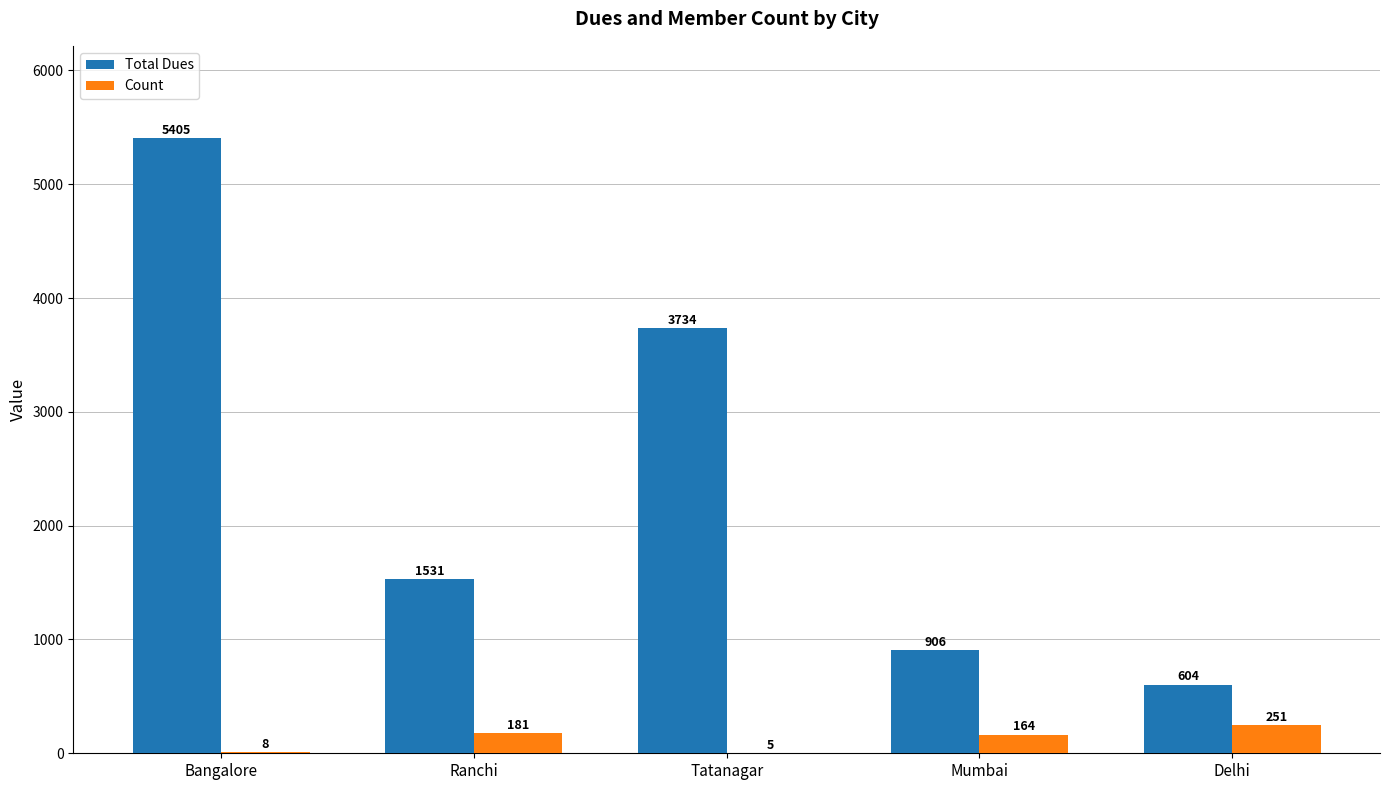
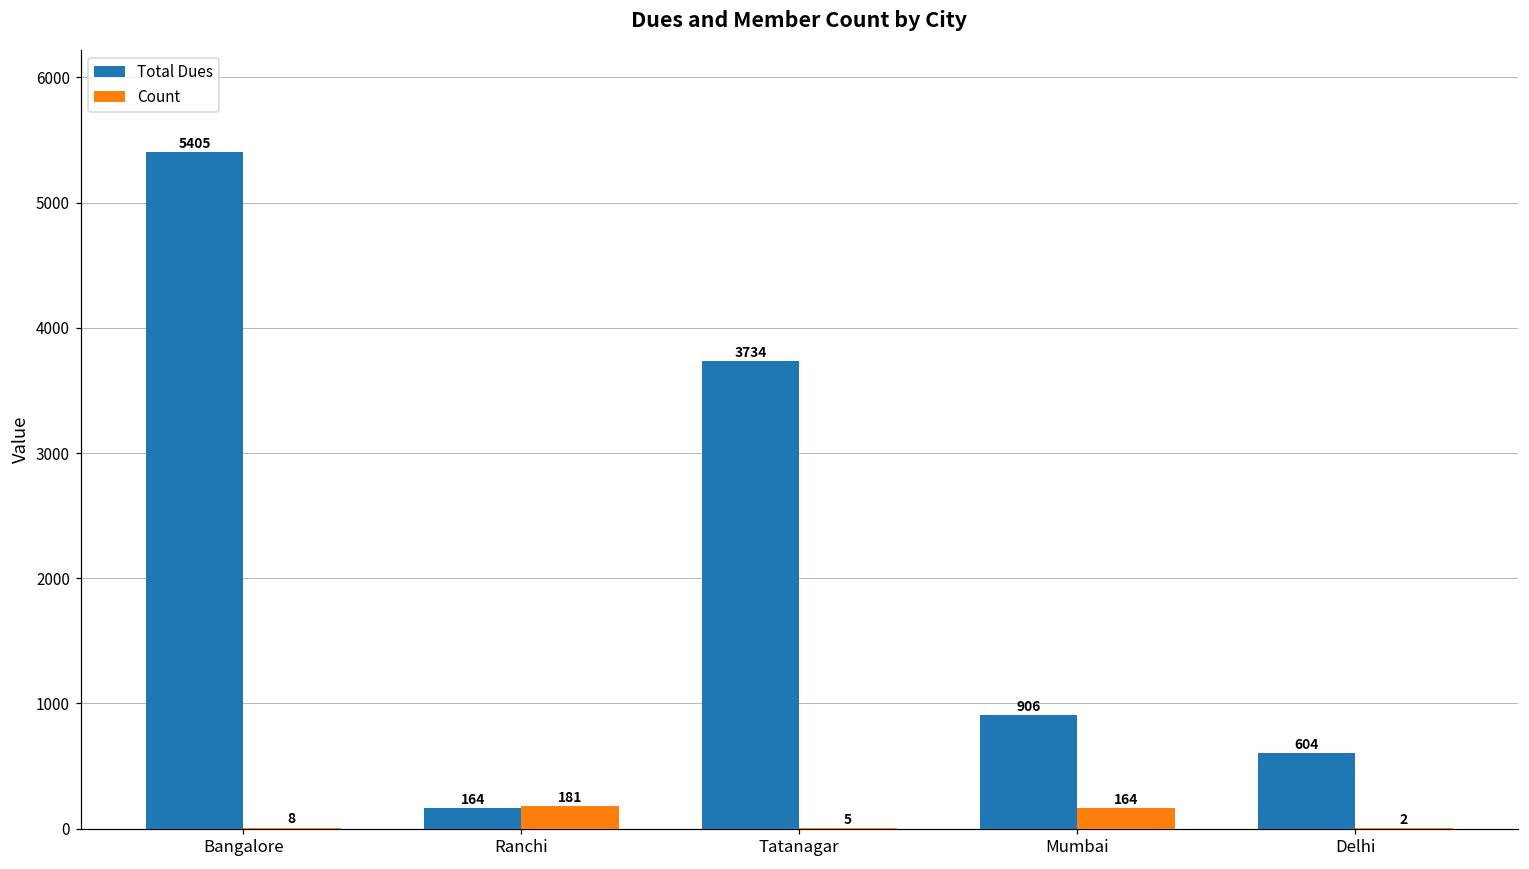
  {
    "Total Dues": {
      "Bangalore": 5405,
-     "Ranchi": 1531,
+     "Ranchi": 164,
      "Tatanagar": 3734,
      "Mumbai": 906,
      "Delhi": 604
    },
    "Count": {
      "Bangalore": 8,
      "Ranchi": 181,
      "Tatanagar": 5,
      "Mumbai": 164,
-     "Delhi": 251
+     "Delhi": 2
    }
  }
